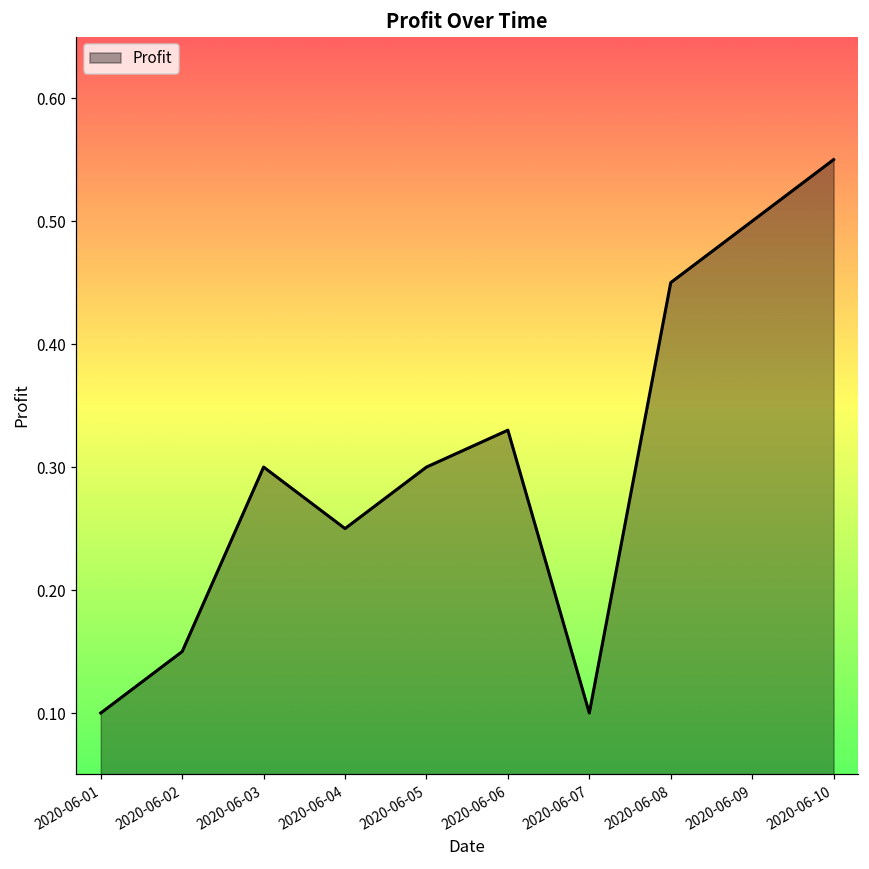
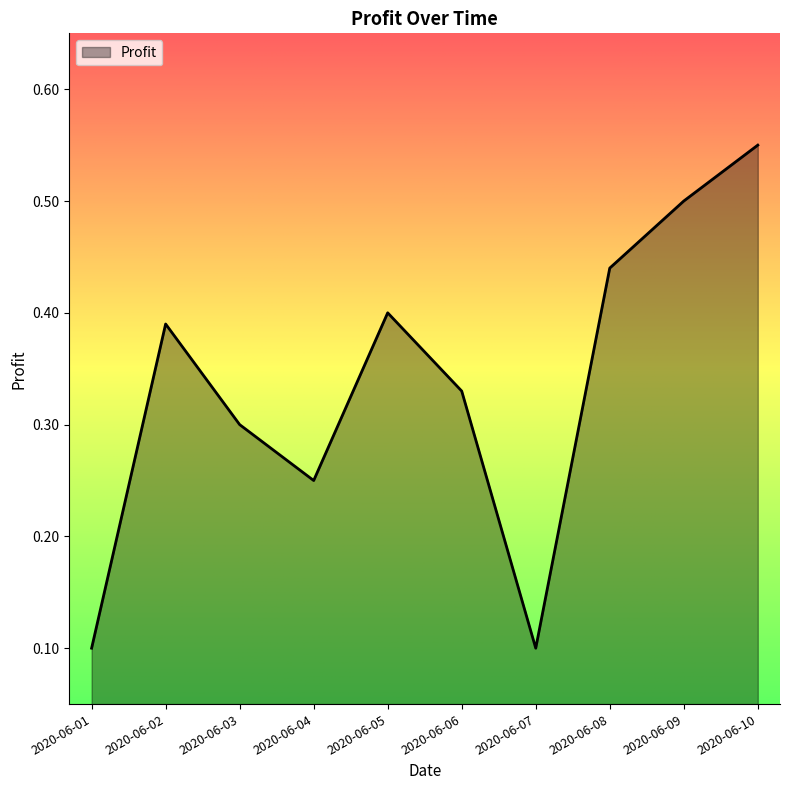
  {
    "2020-06-01": 0.10,
-   "2020-06-02": 0.15,
+   "2020-06-02": 0.39,
    "2020-06-03": 0.30,
    "2020-06-04": 0.25,
-   "2020-06-05": 0.3,
+   "2020-06-05": 0.4,
    "2020-06-06": 0.33,
    "2020-06-07": 0.10,
-   "2020-06-08": 0.45,
+   "2020-06-08": 0.44,
    "2020-06-09": 0.50,
    "2020-06-10": 0.55
  }
